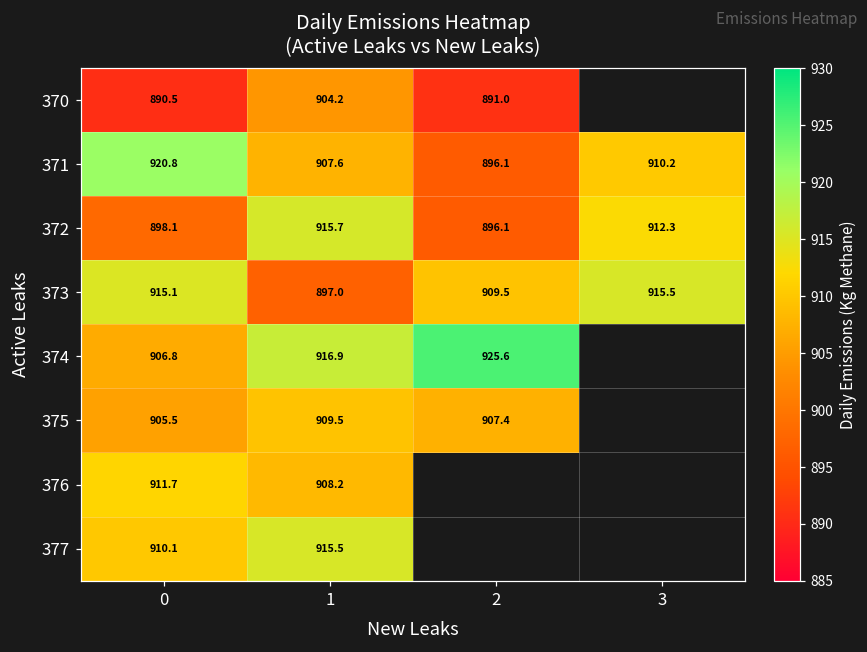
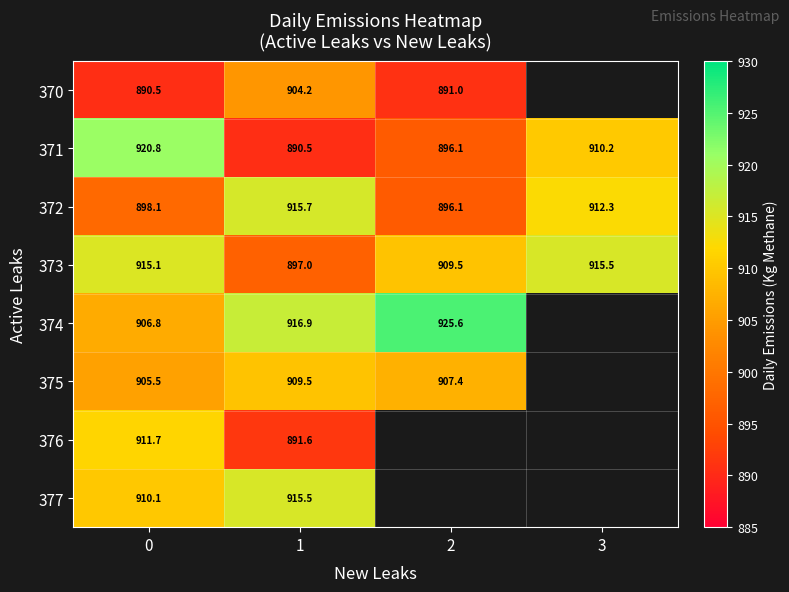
  {
    "370": {
      "0": 890.5,
      "1": 904.2,
      "2": 891.0
    },
    "371": {
      "0": 920.8,
-     "1": 907.6,
+     "1": 890.5,
      "2": 896.1,
      "3": 910.2
    },
    "372": {
      "0": 898.1,
      "1": 915.7,
      "2": 896.1,
      "3": 912.3
    },
    "373": {
      "0": 915.1,
      "1": 897.0,
      "2": 909.5,
      "3": 915.5
    },
    "374": {
      "0": 906.8,
      "1": 916.9,
      "2": 925.6
    },
    "375": {
      "0": 905.5,
      "1": 909.5,
      "2": 907.4
    },
    "376": {
      "0": 911.7,
-     "1": 908.2
+     "1": 891.6
    },
    "377": {
      "0": 910.1,
      "1": 915.5
    }
  }
